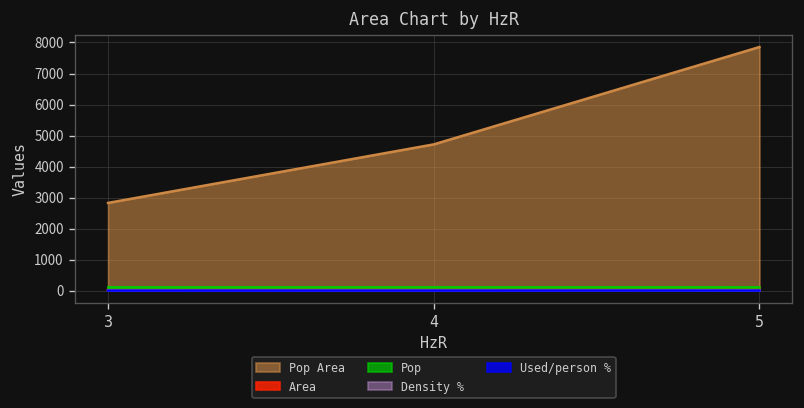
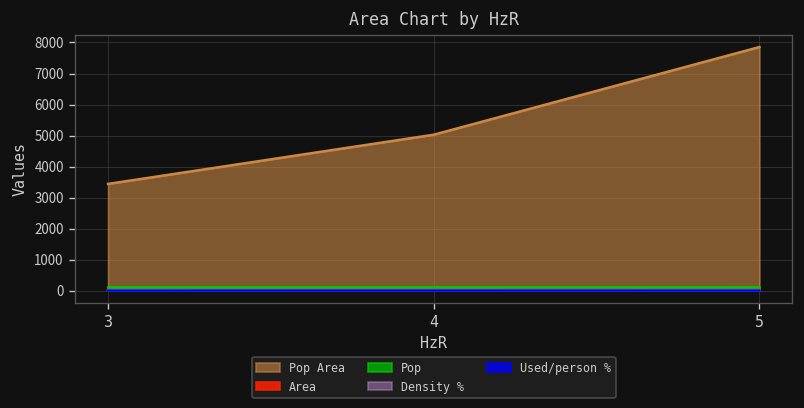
  {
    "Pop Area": {
-     "3": 2800,
-     "4": 4700,
+     "3": 3400,
+     "4": 5000,
      "5": 7900
    }
  }
